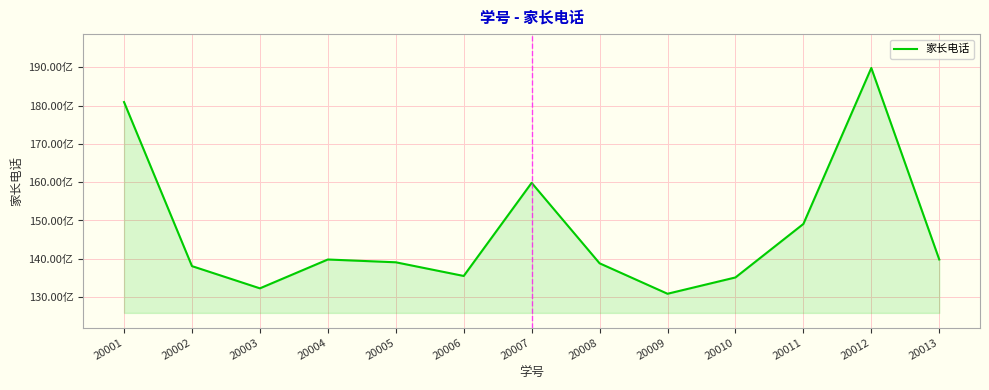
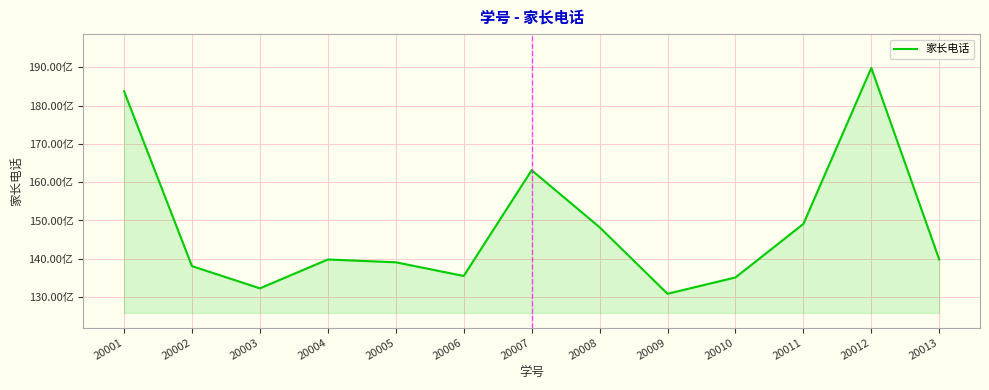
  {
-   "20001": "181亿",
+   "20001": "184亿",
    "20002": "138亿",
    "20003": "132亿",
    "20004": "140亿",
    "20005": "139亿",
    "20006": "136亿",
-   "20007": "160亿",
-   "20008": "139亿",
+   "20007": "163亿",
+   "20008": "148亿",
    "20009": "131亿",
    "20010": "135亿",
    "20011": "149亿",
    "20012": "190亿",
    "20013": "140亿"
  }
